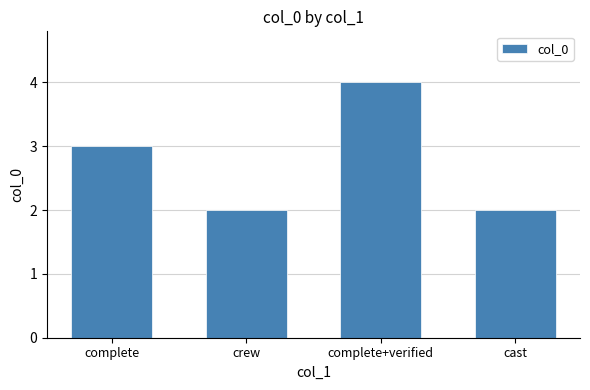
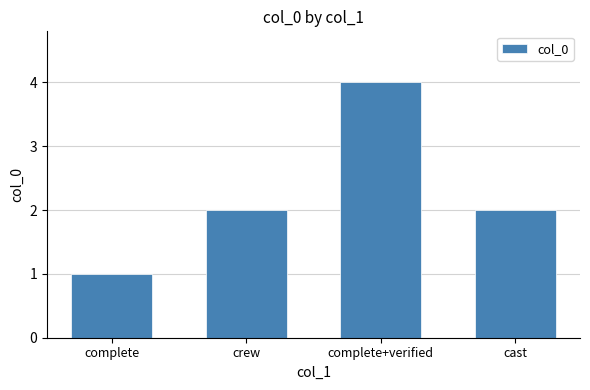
  {
-   "complete": 3,
+   "complete": 1,
    "crew": 2,
    "complete+verified": 4,
    "cast": 2
  }
